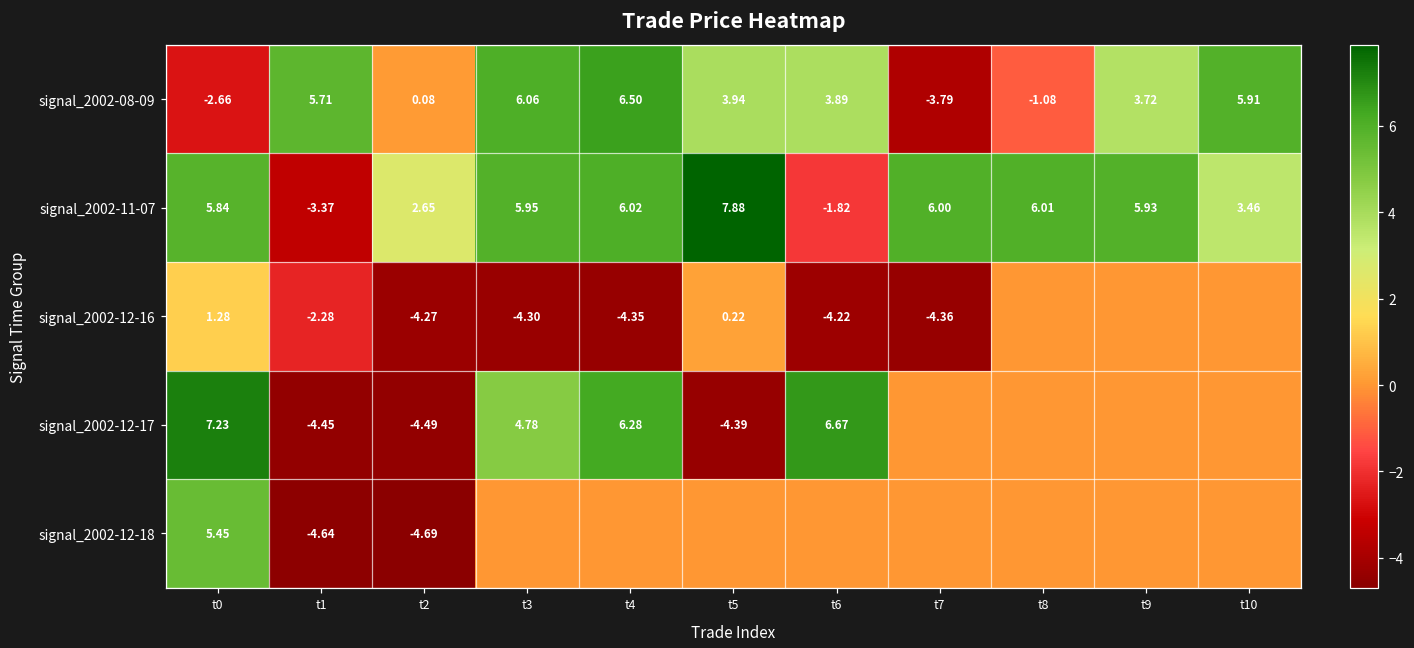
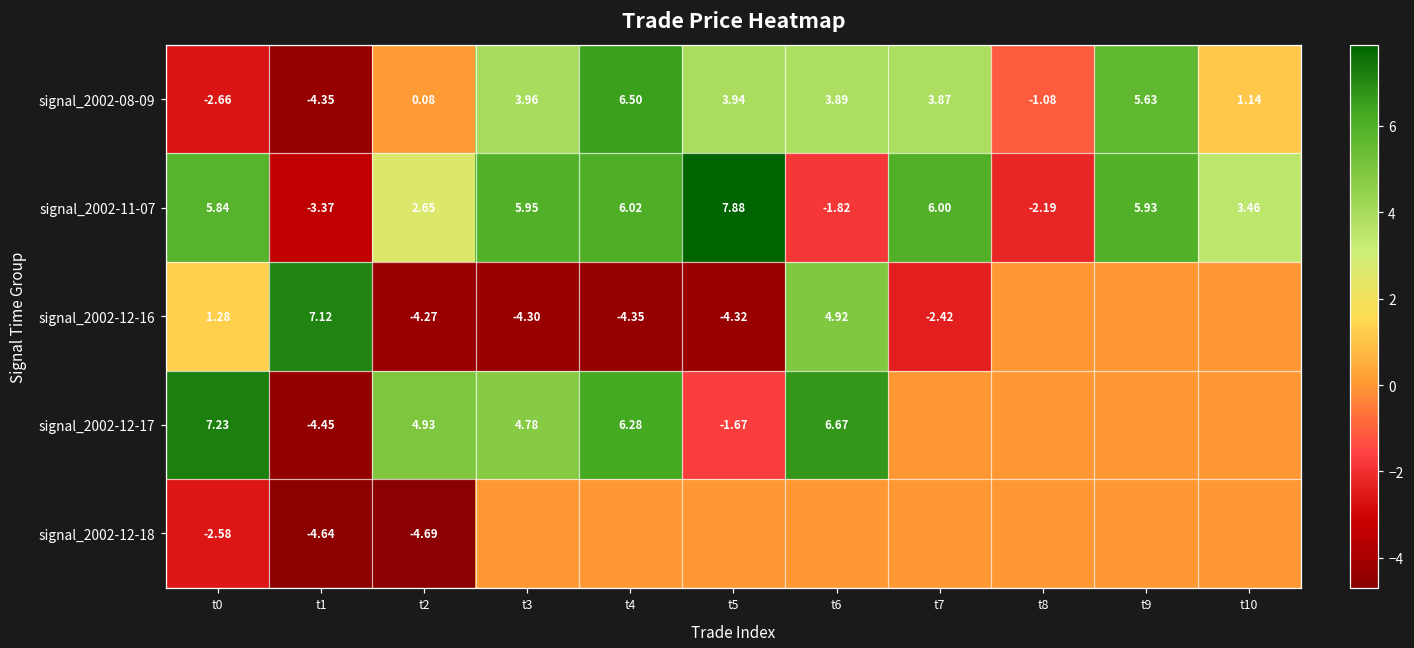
  {
    "signal_2002-08-09": {
      "t0": -2.66,
-     "t1": 5.71,
+     "t1": -4.35,
      "t2": 0.08,
-     "t3": 6.06,
+     "t3": 3.96,
      "t4": 6.50,
      "t5": 3.94,
      "t6": 3.89,
-     "t7": -3.79,
+     "t7": 3.87,
      "t8": -1.08,
-     "t9": 3.72,
-     "t10": 5.91
+     "t9": 5.63,
+     "t10": 1.14
    },
    "signal_2002-11-07": {
      "t0": 5.84,
      "t1": -3.37,
      "t2": 2.65,
      "t3": 5.95,
      "t4": 6.02,
      "t5": 7.88,
      "t6": -1.82,
      "t7": 6.00,
-     "t8": 6.01,
+     "t8": -2.19,
      "t9": 5.93,
      "t10": 3.46
    },
    "signal_2002-12-16": {
      "t0": 1.28,
-     "t1": -2.28,
+     "t1": 7.12,
      "t2": -4.27,
      "t3": -4.30,
      "t4": -4.35,
-     "t5": 0.22,
-     "t6": -4.22,
-     "t7": -4.36
+     "t5": -4.32,
+     "t6": 4.92,
+     "t7": -2.42
    },
    "signal_2002-12-17": {
      "t0": 7.23,
      "t1": -4.45,
-     "t2": -4.49,
+     "t2": 4.93,
      "t3": 4.78,
      "t4": 6.28,
-     "t5": -4.39,
+     "t5": -1.67,
      "t6": 6.67
    },
    "signal_2002-12-18": {
-     "t0": 5.45,
+     "t0": -2.58,
      "t1": -4.64,
      "t2": -4.69
    }
  }
